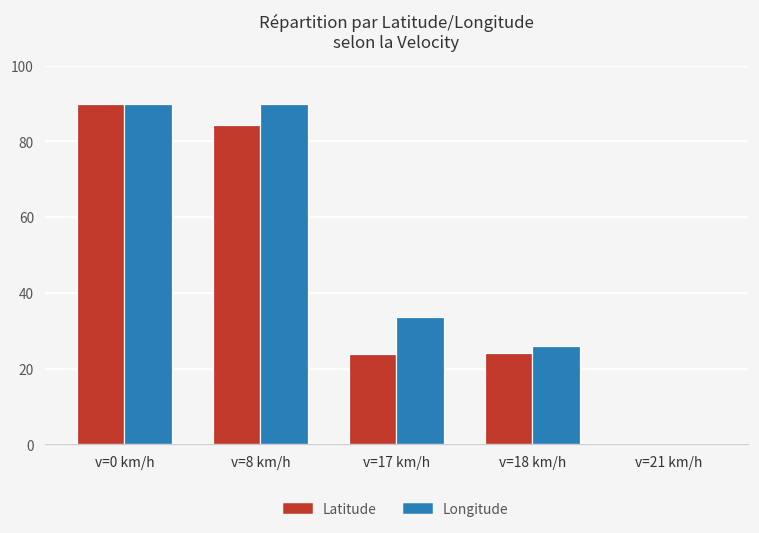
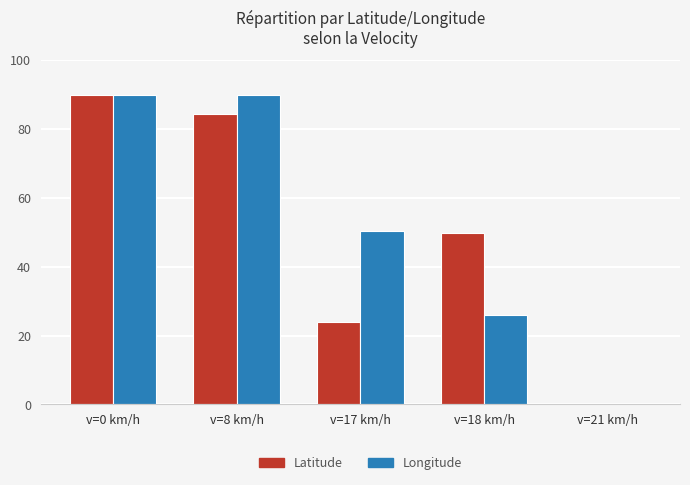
  {
    "Latitude": {
      "v=0 km/h": 90,
      "v=8 km/h": 84,
      "v=17 km/h": 24,
-     "v=18 km/h": 24,
+     "v=18 km/h": 50,
      "v=21 km/h": 0
    },
    "Longitude": {
      "v=0 km/h": 90,
      "v=8 km/h": 90,
-     "v=17 km/h": 34,
+     "v=17 km/h": 50,
      "v=18 km/h": 26,
      "v=21 km/h": 0
    }
  }
